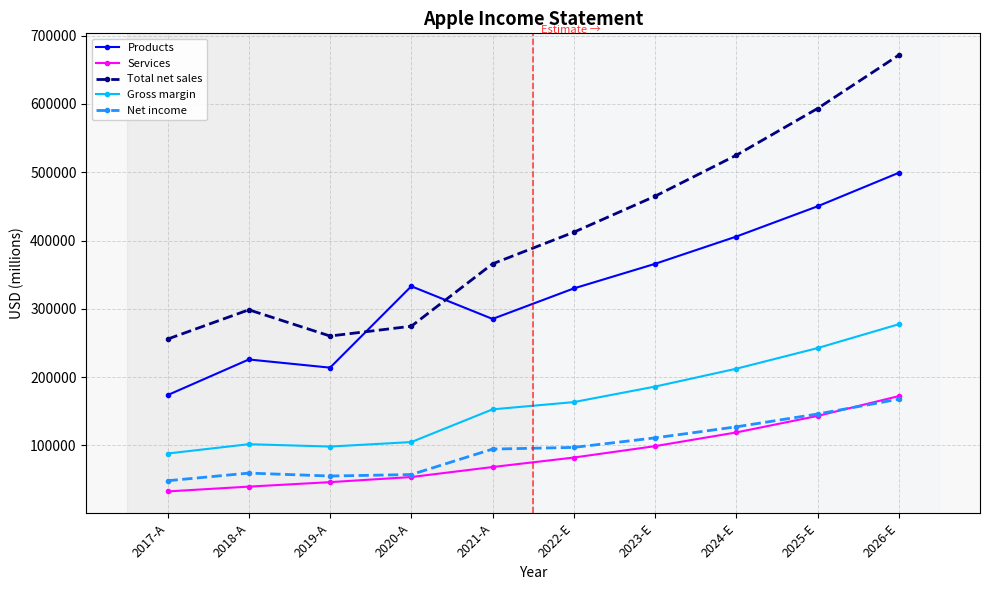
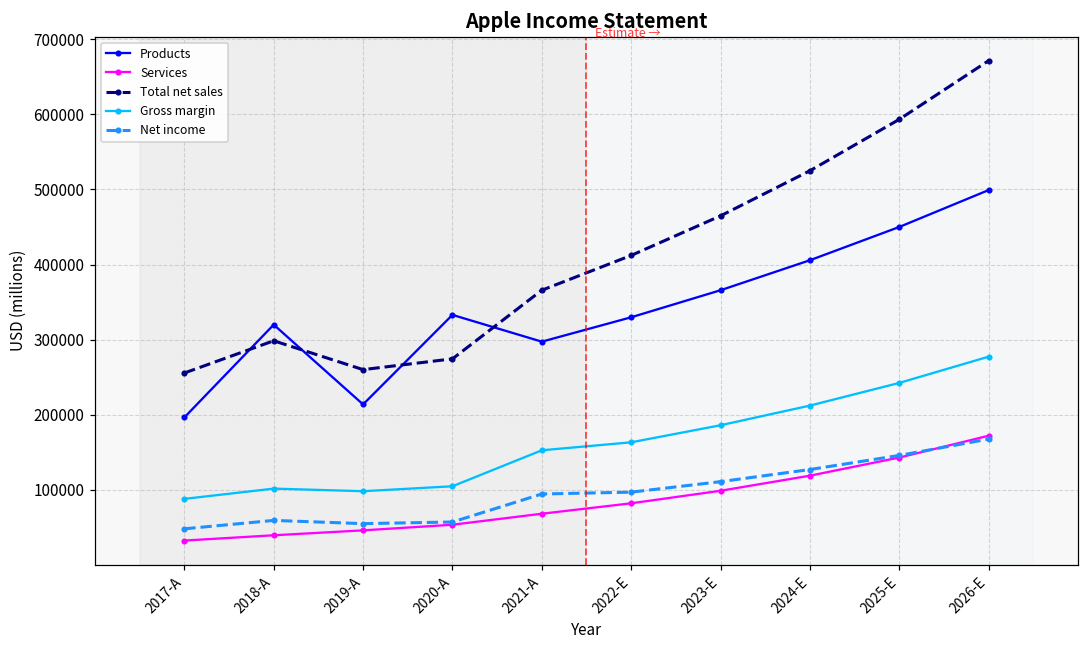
  {
    "Products": {
-     "2017-A": 170000,
-     "2018-A": 230000,
+     "2017-A": 200000,
+     "2018-A": 320000,
      "2019-A": 210000,
      "2020-A": 330000,
-     "2021-A": 290000,
+     "2021-A": 300000,
      "2022-E": 330000,
      "2023-E": 370000,
      "2024-E": 410000,
      "2025-E": 450000,
      "2026-E": 500000
    },
    "Services": {
      "2017-A": 30000,
      "2018-A": 40000,
      "2019-A": 50000,
      "2021-A": 70000,
      "2022-E": 80000,
      "2023-E": 100000,
      "2024-E": 120000,
      "2026-E": 170000
    },
    "Total net sales": {
      "2017-A": 260000,
      "2018-A": 300000,
      "2019-A": 260000,
      "2020-A": 270000,
      "2021-A": 370000,
      "2022-E": 410000,
      "2023-E": 460000,
      "2024-E": 520000,
      "2025-E": 590000,
      "2026-E": 670000
    }
  }
